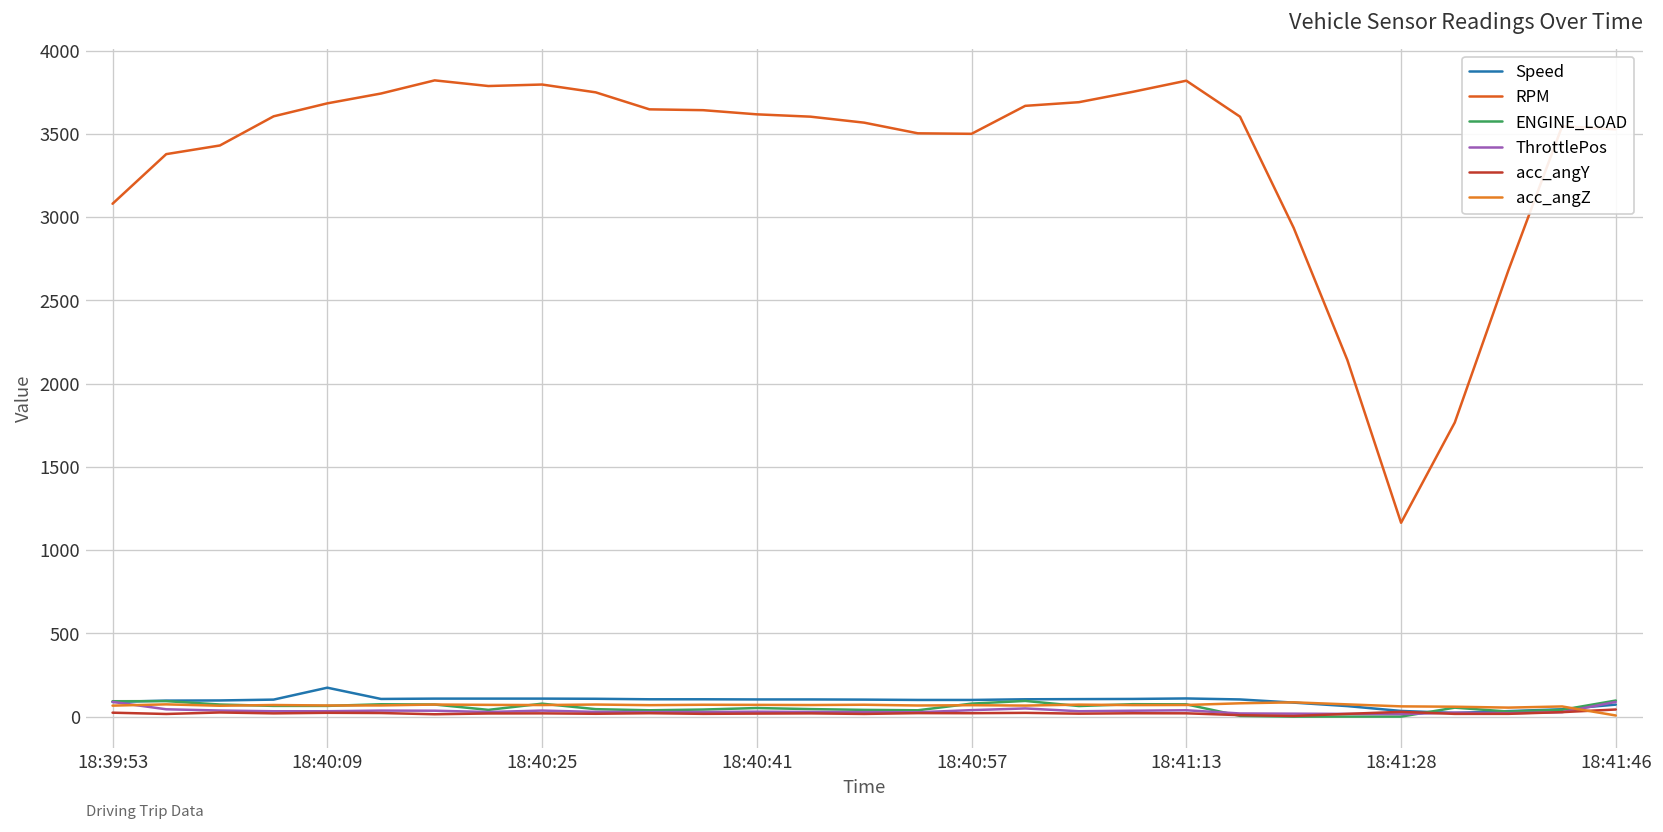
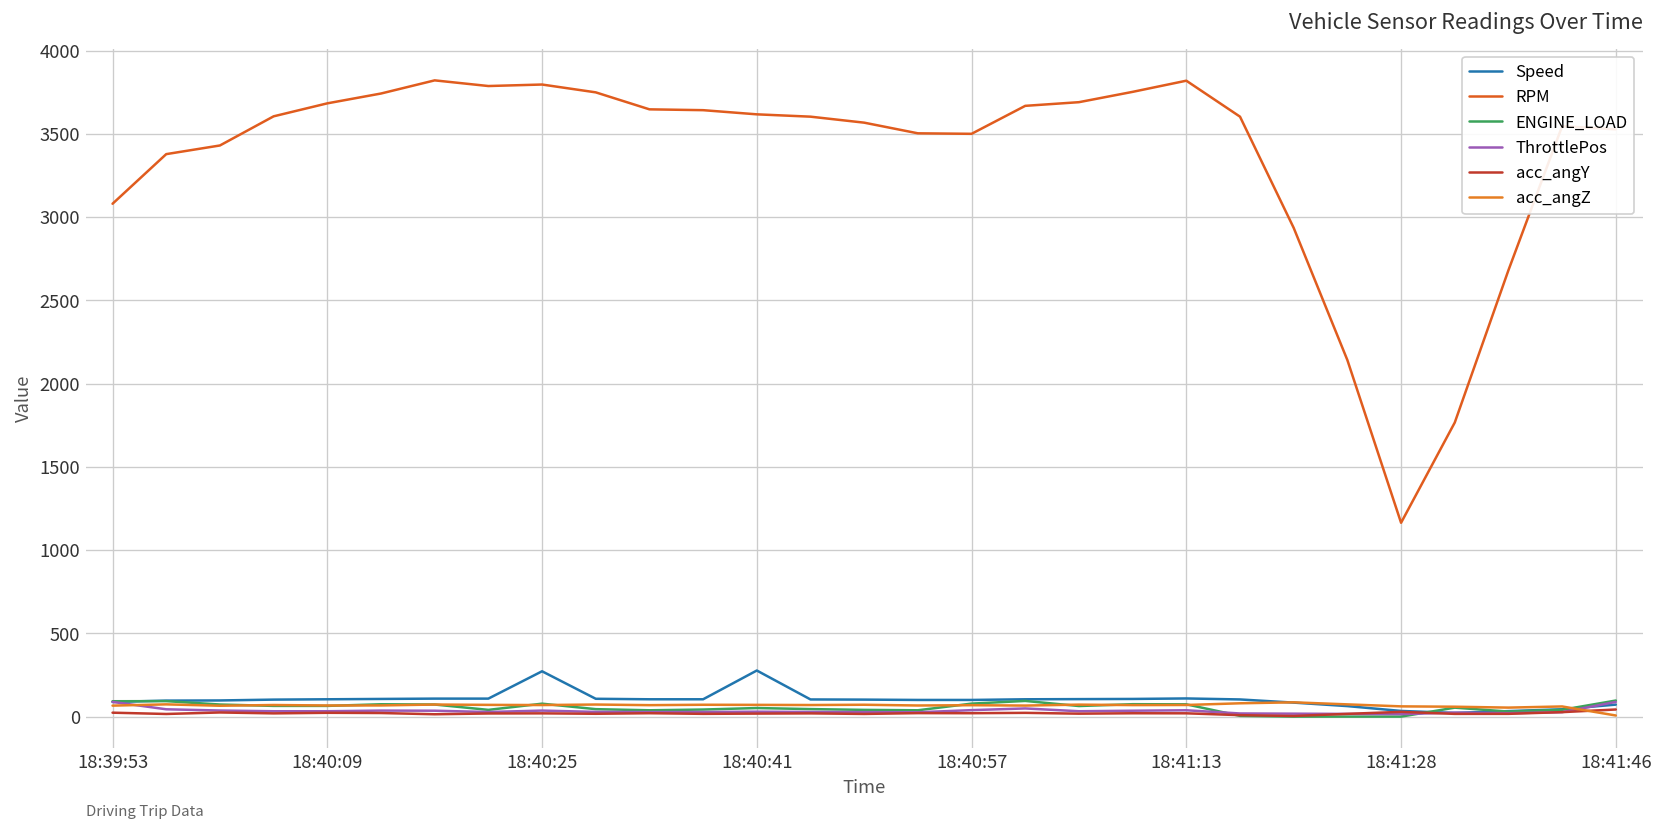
  {
    "Speed": {
-     "18:40:09": 170,
-     "18:40:25": 110,
-     "18:40:41": 100,
+     "18:40:09": 100,
+     "18:40:25": 270,
+     "18:40:41": 280,
      "18:40:57": 100,
      "18:41:13": 110
    },
    "ENGINE_LOAD": {
      "18:40:41": 50
    }
  }
